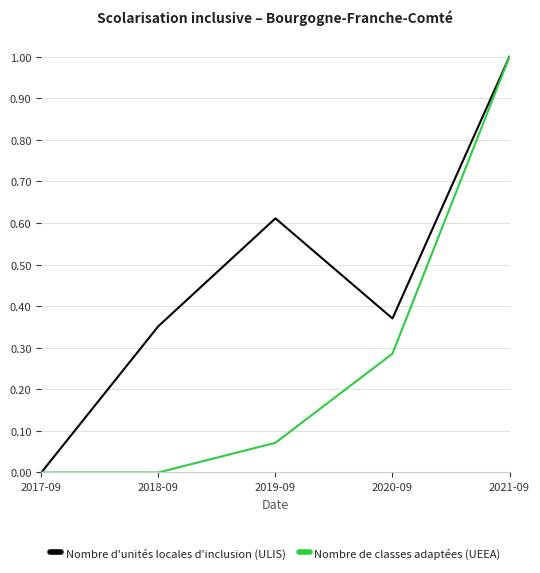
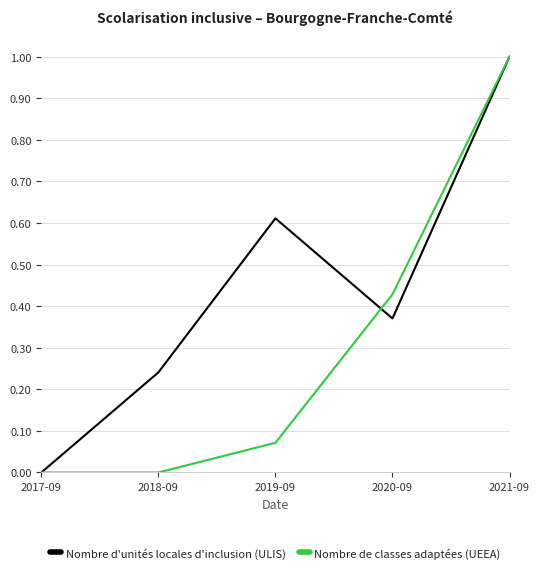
  {
    "Nombre d'unités locales d'inclusion (ULIS)": {
-     "2018-09": 0.35,
+     "2018-09": 0.24,
      "2019-09": 0.61,
      "2020-09": 0.37
    },
    "Nombre de classes adaptées (UEEA)": {
      "2018-09": 0.00,
      "2019-09": 0.07,
-     "2020-09": 0.29
+     "2020-09": 0.43
    }
  }
